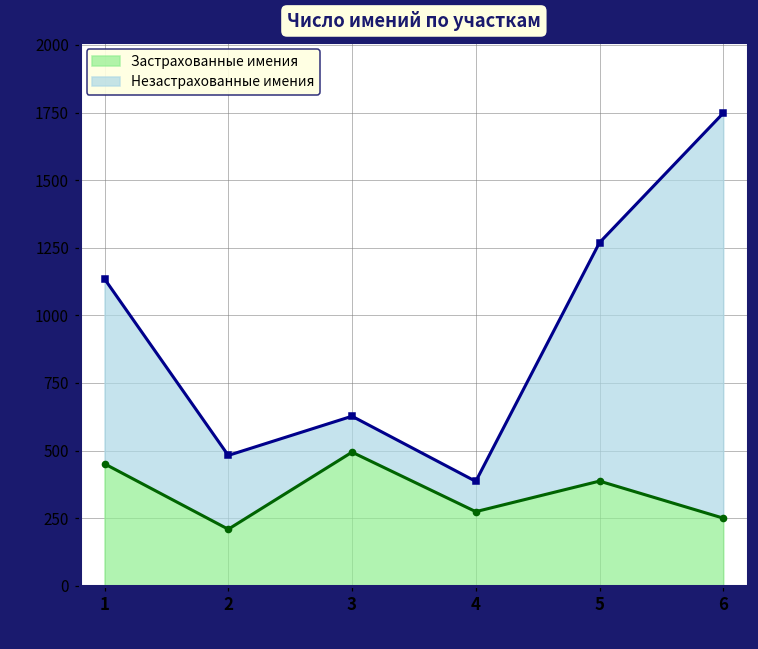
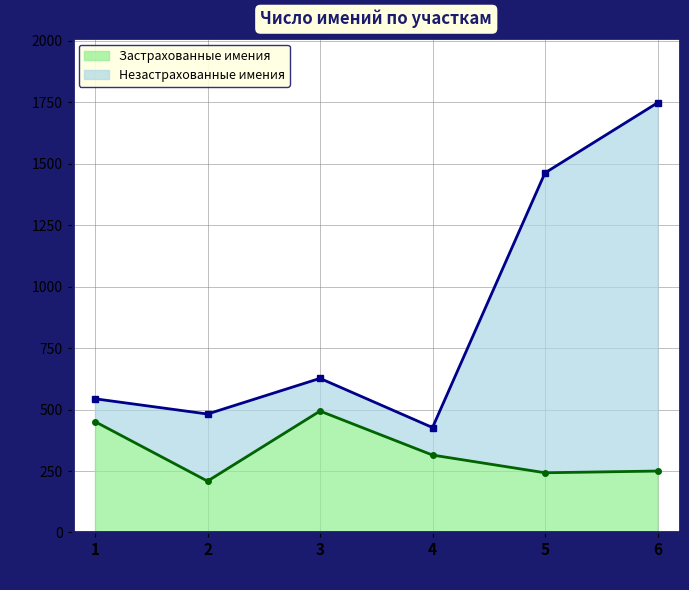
  {
    "Застрахованные имения": {
      "1": 450,
      "2": 210,
      "3": 490,
-     "4": 270,
-     "5": 390,
+     "4": 320,
+     "5": 240,
      "6": 250
    },
    "Незастрахованные имения": {
-     "1": 680,
+     "1": 90,
      "2": 270,
      "3": 130,
      "4": 110,
-     "5": 880,
+     "5": 1220,
      "6": 1500
    }
  }
